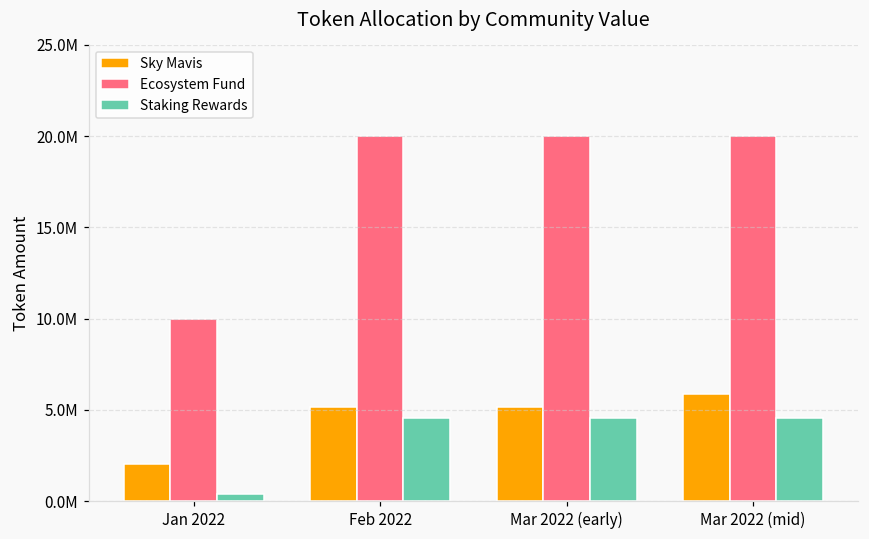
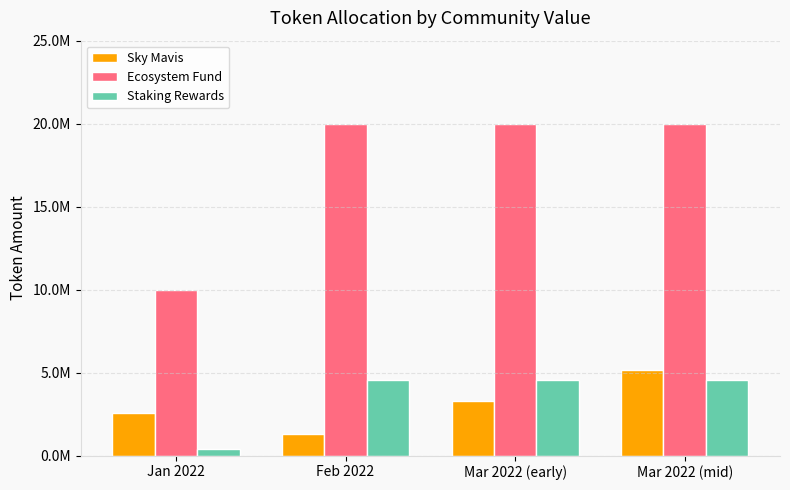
  {
    "Sky Mavis": {
-     "Jan 2022": 2000000,
-     "Feb 2022": 5100000,
-     "Mar 2022 (early)": 5100000,
-     "Mar 2022 (mid)": 5900000
+     "Jan 2022": 2600000,
+     "Feb 2022": 1300000,
+     "Mar 2022 (early)": 3300000,
+     "Mar 2022 (mid)": 5100000
    },
    "Ecosystem Fund": {
      "Jan 2022": 10000000,
      "Feb 2022": 20000000,
      "Mar 2022 (early)": 20000000,
      "Mar 2022 (mid)": 20000000
    },
    "Staking Rewards": {
      "Jan 2022": 400000,
      "Feb 2022": 4500000,
      "Mar 2022 (early)": 4500000,
      "Mar 2022 (mid)": 4500000
    }
  }
